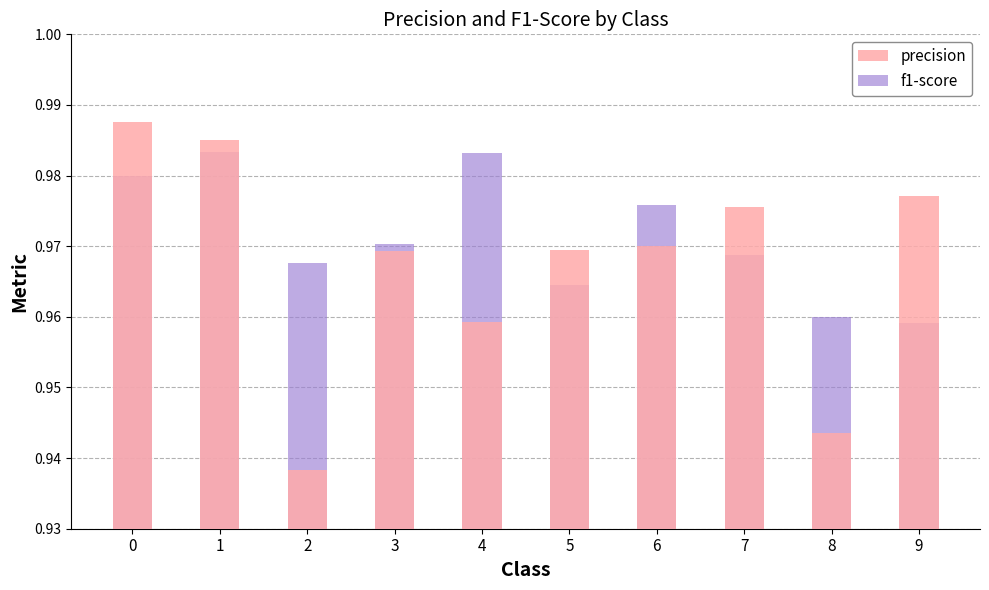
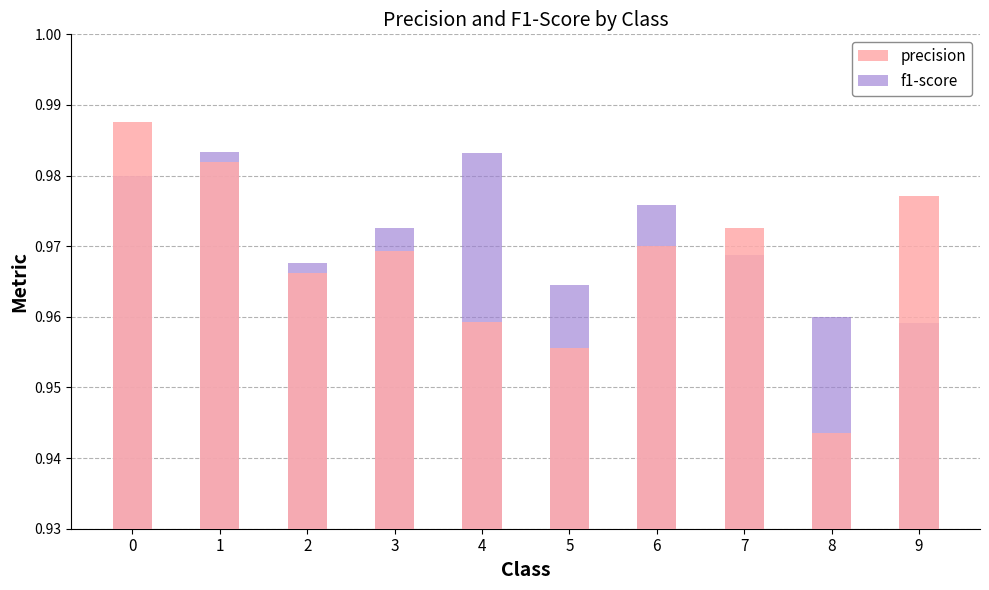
  {
    "precision": {
      "0": 0.988,
-     "1": 0.985,
-     "2": 0.938,
-     "5": 0.969,
-     "7": 0.976,
+     "1": 0.982,
+     "2": 0.966,
+     "5": 0.956,
+     "7": 0.973,
      "9": 0.977
    },
    "f1-score": {
      "2": 0.968,
-     "3": 0.970,
+     "3": 0.973,
      "4": 0.983,
      "6": 0.976,
      "8": 0.960
    }
  }
